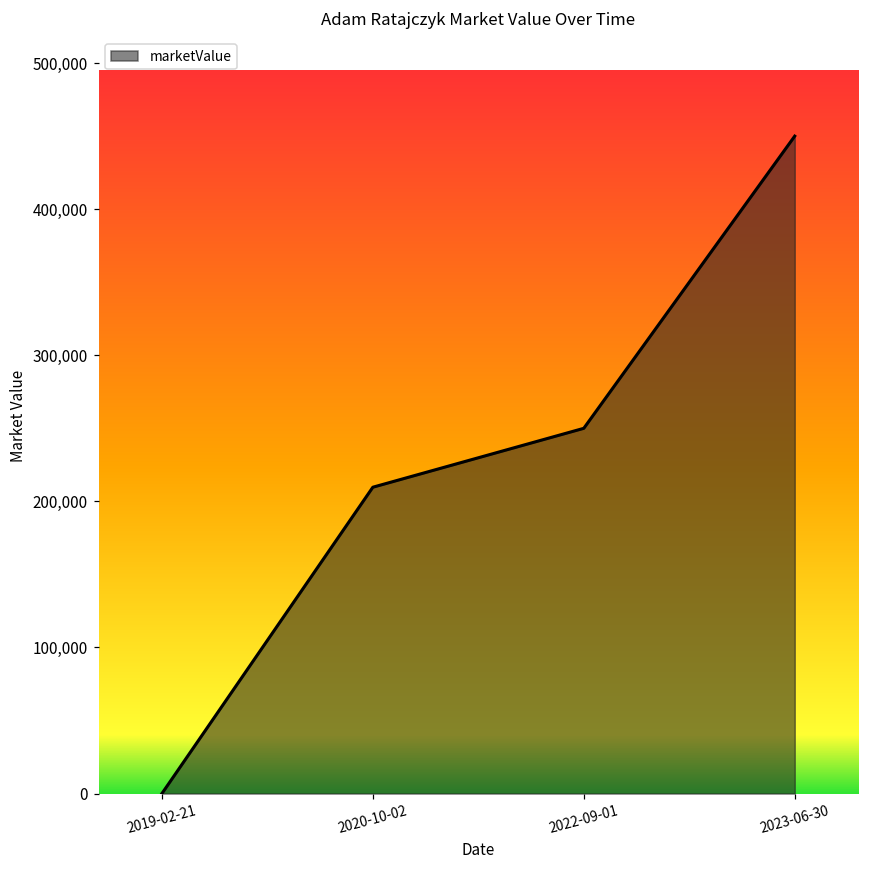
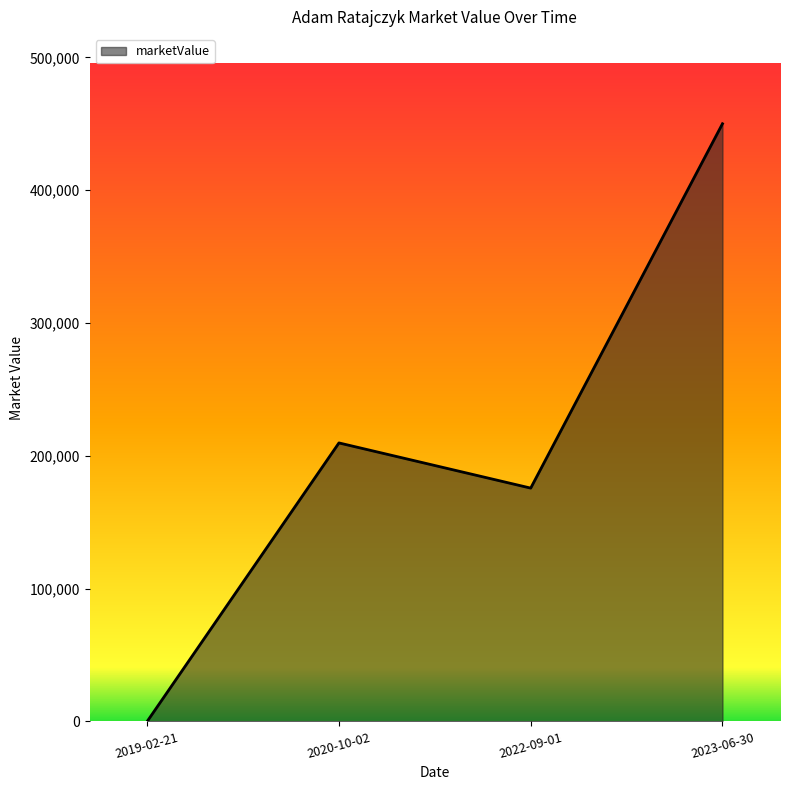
  {
    "2019-02-21": "0",
    "2020-10-02": "210,000",
-   "2022-09-01": "250,000",
+   "2022-09-01": "176,000",
    "2023-06-30": "450,000"
  }
